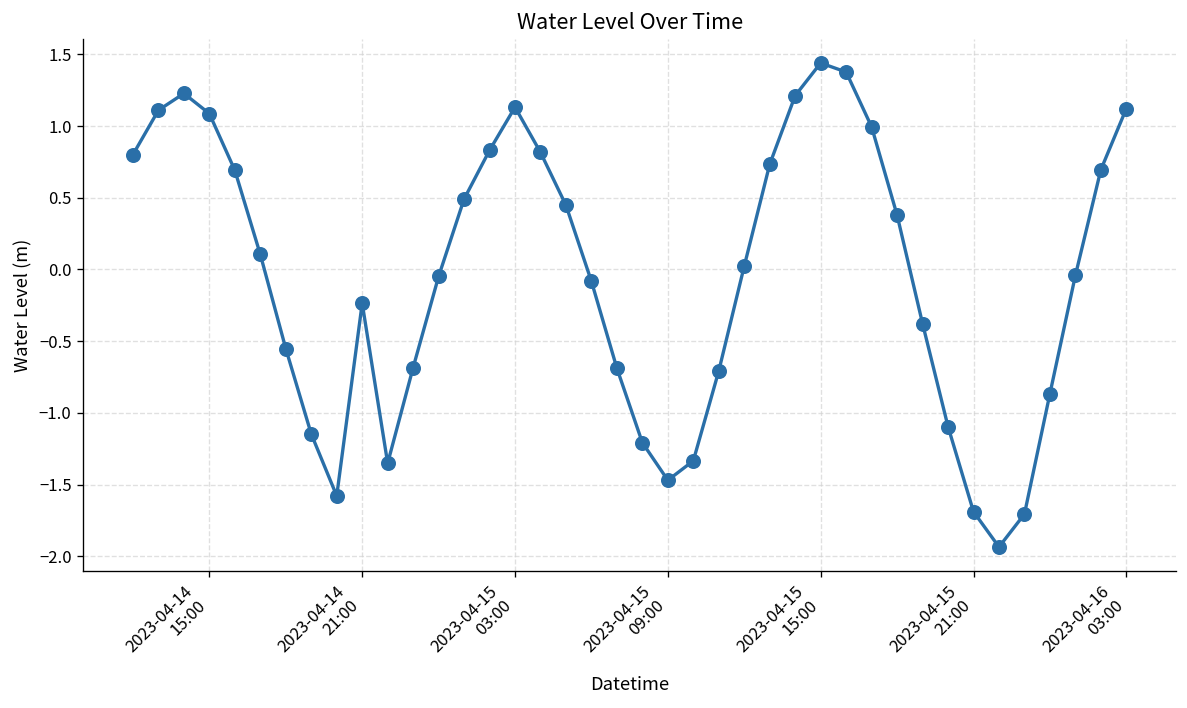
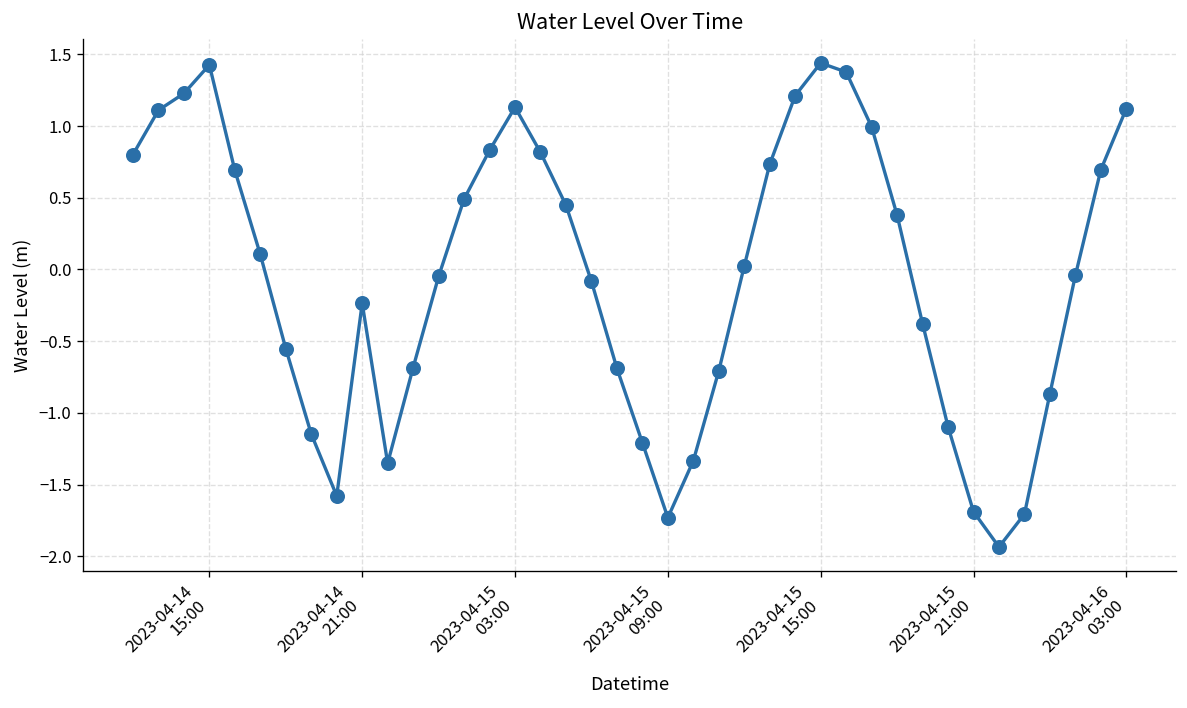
  {
-   "2023-04-14 15:00": 1.09,
+   "2023-04-14 15:00": 1.43,
    "2023-04-14 21:00": -0.24,
    "2023-04-15 03:00": 1.13,
-   "2023-04-15 09:00": -1.47,
+   "2023-04-15 09:00": -1.73,
    "2023-04-15 15:00": 1.44,
    "2023-04-15 21:00": -1.69,
    "2023-04-16 03:00": 1.12
  }
